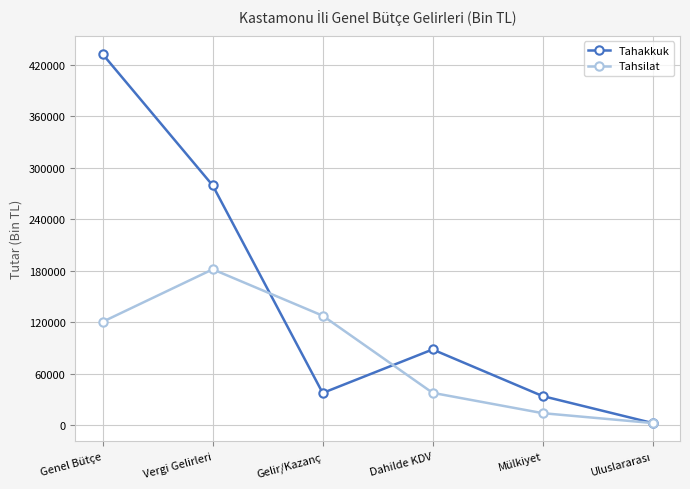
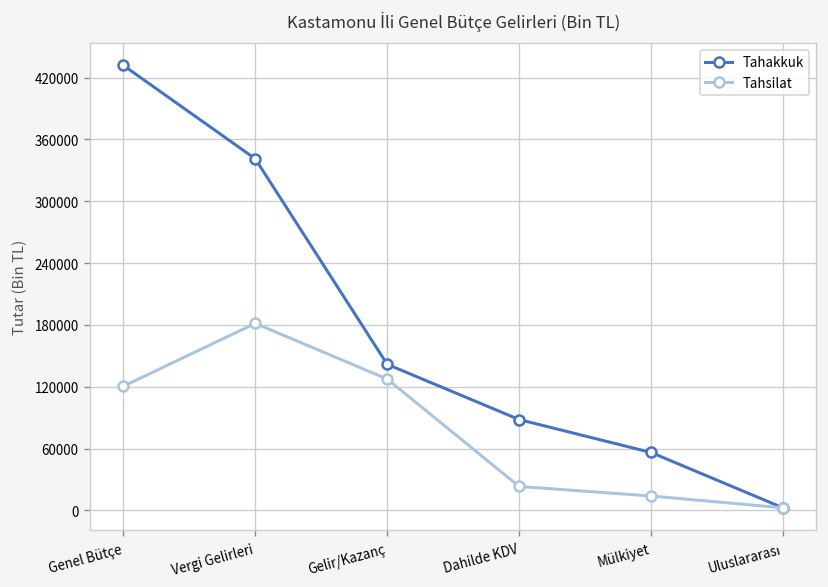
  {
    "Tahakkuk": {
      "Genel Bütçe": 430000,
-     "Vergi Gelirleri": 280000,
-     "Gelir/Kazanç": 40000,
+     "Vergi Gelirleri": 340000,
+     "Gelir/Kazanç": 140000,
      "Dahilde KDV": 90000,
-     "Mülkiyet": 30000
+     "Mülkiyet": 60000
    },
    "Tahsilat": {
      "Genel Bütçe": 120000,
      "Vergi Gelirleri": 180000,
      "Gelir/Kazanç": 130000,
-     "Dahilde KDV": 40000,
+     "Dahilde KDV": 20000,
      "Mülkiyet": 10000
    }
  }
